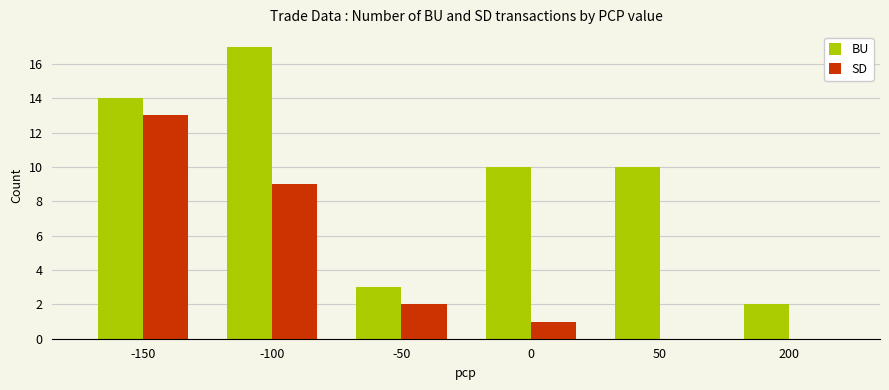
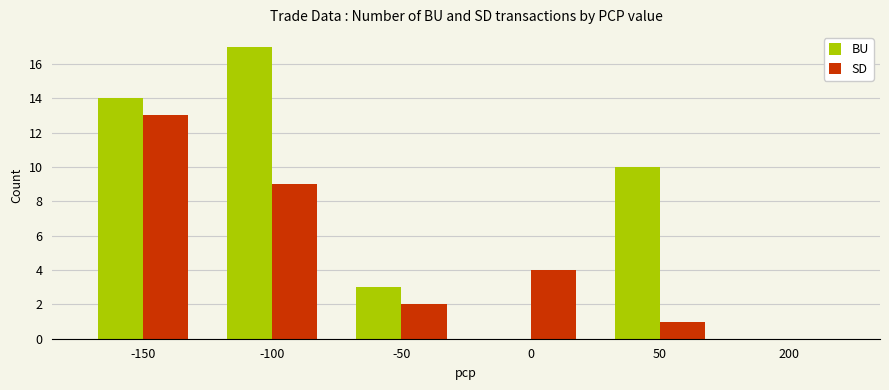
  {
    "BU": {
      "-150": 14,
      "-100": 17,
      "-50": 3,
-     "0": 10,
+     "0": 0,
      "50": 10,
-     "200": 2
+     "200": 0
    },
    "SD": {
      "-150": 13,
      "-100": 9,
      "-50": 2,
-     "0": 1,
-     "50": 0,
+     "0": 4,
+     "50": 1,
      "200": 0
    }
  }
